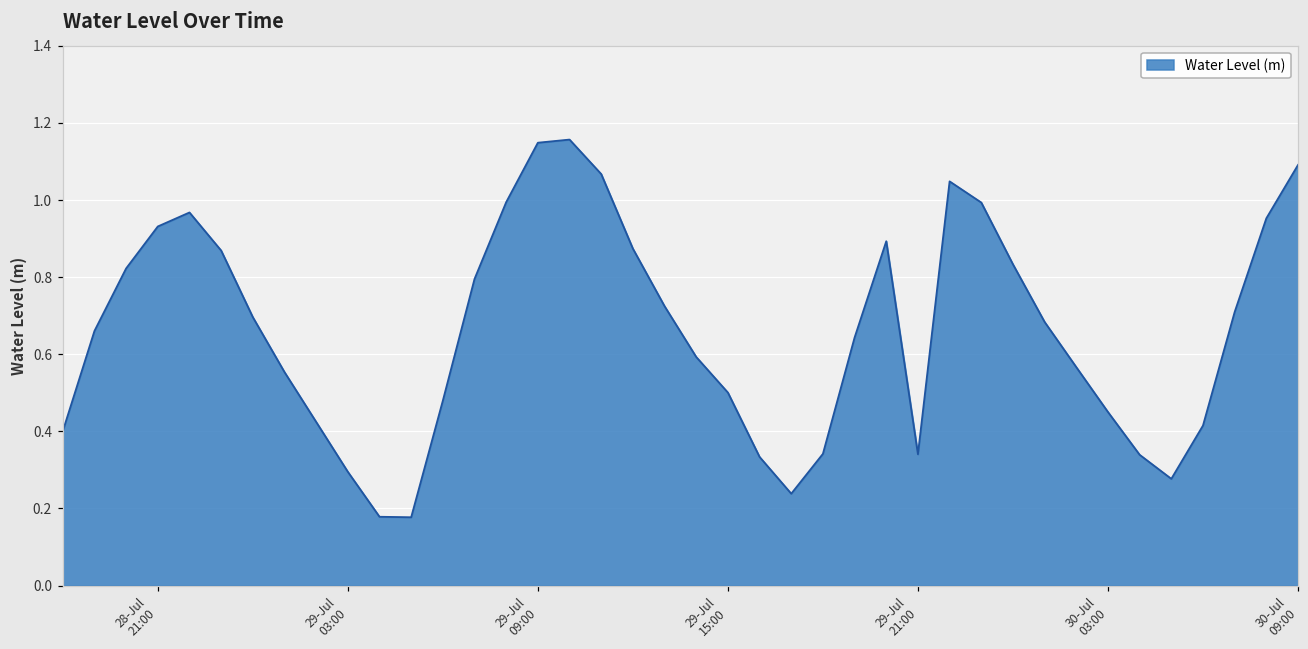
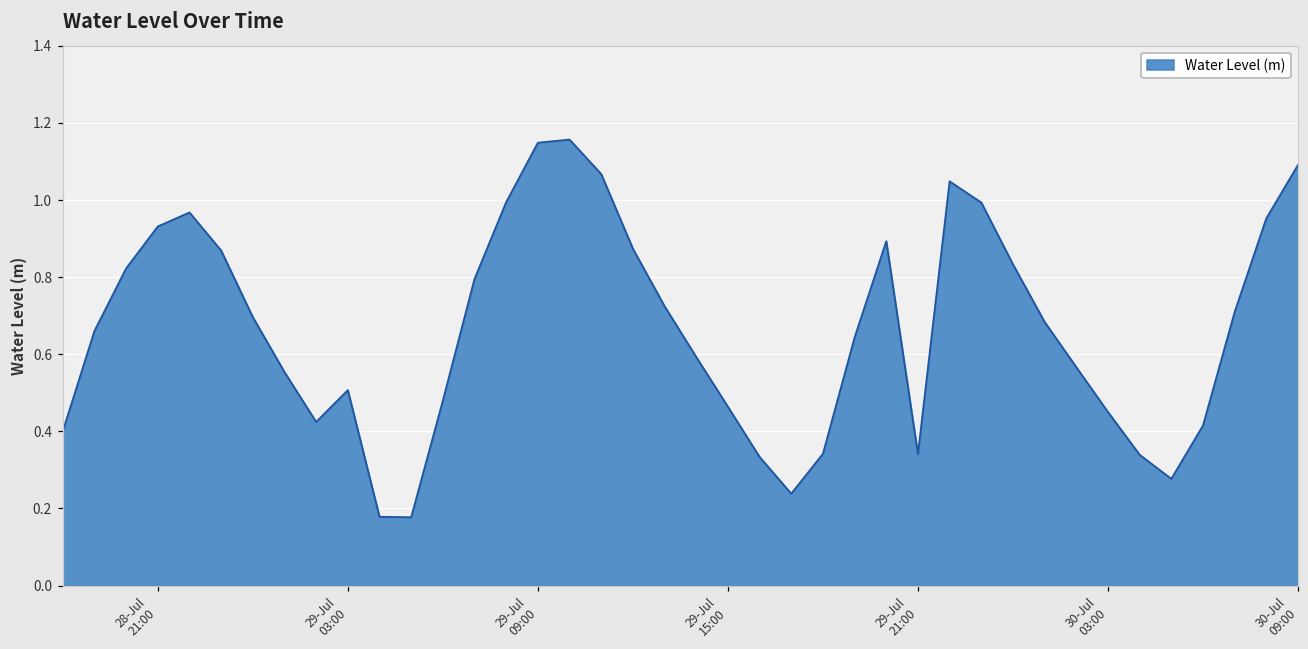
  {
    "28-Jul 21:00": 0.93,
-   "29-Jul 03:00": 0.29,
+   "29-Jul 03:00": 0.51,
    "29-Jul 09:00": 1.15,
-   "29-Jul 15:00": 0.50,
+   "29-Jul 15:00": 0.46,
    "29-Jul 21:00": 0.34,
    "30-Jul 03:00": 0.45,
    "30-Jul 09:00": 1.09
  }
